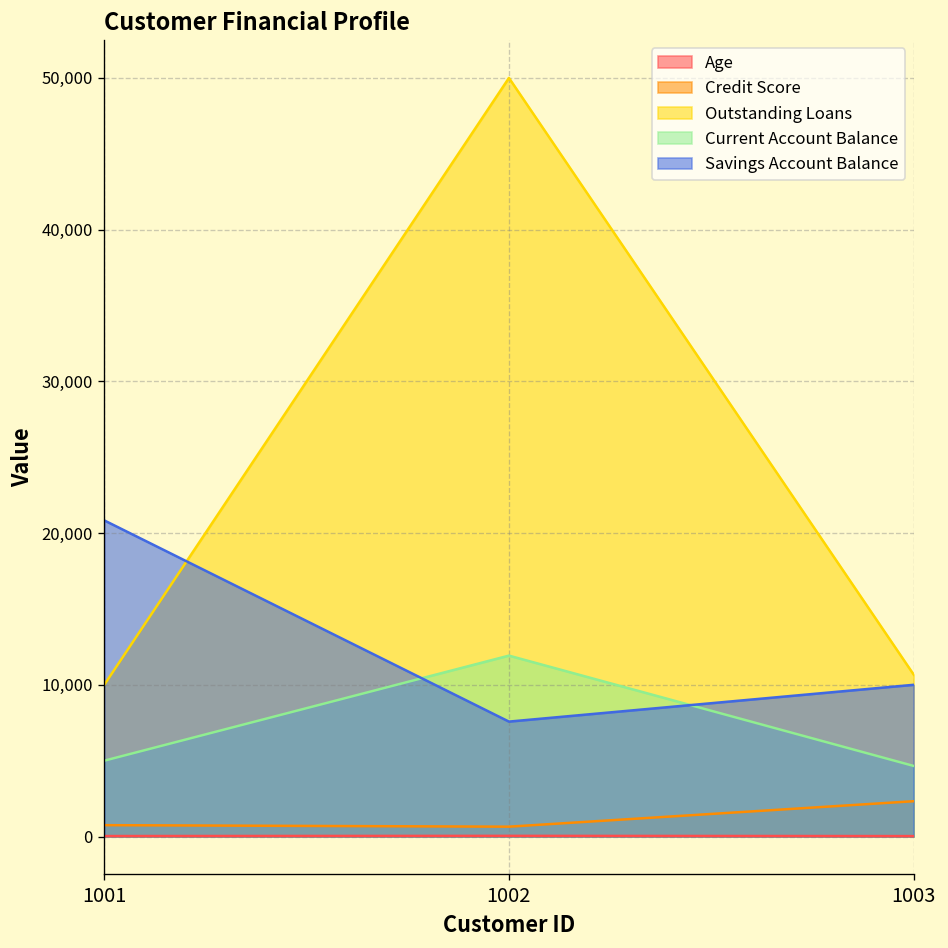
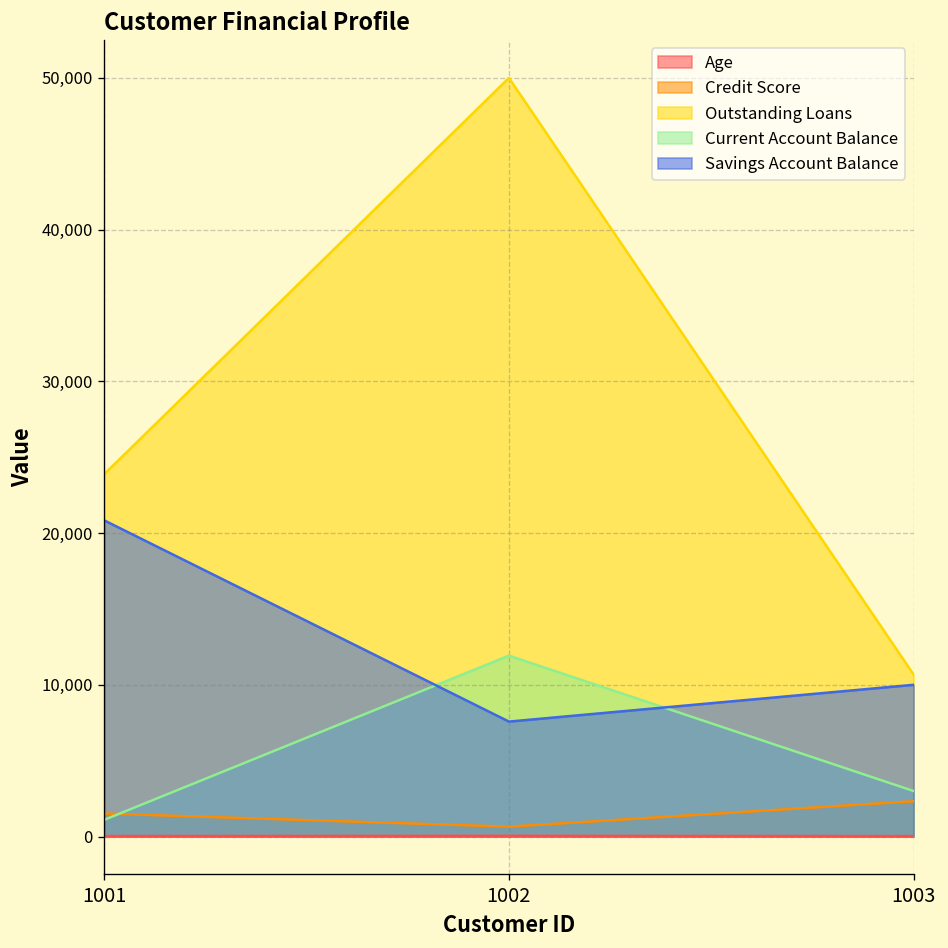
  {
    "Age": {
      "1001": "0",
      "1002": "0",
      "1003": "0"
    },
    "Credit Score": {
-     "1001": "800",
+     "1001": "1,500",
      "1002": "700",
      "1003": "2,300"
    },
    "Outstanding Loans": {
-     "1001": "10,000",
+     "1001": "23,900",
      "1002": "50,000",
      "1003": "10,700"
    },
    "Current Account Balance": {
-     "1001": "5,000",
+     "1001": "1,100",
      "1002": "11,900",
-     "1003": "4,700"
+     "1003": "3,000"
    },
    "Savings Account Balance": {
      "1001": "20,800",
      "1002": "7,600",
      "1003": "10,000"
    }
  }
